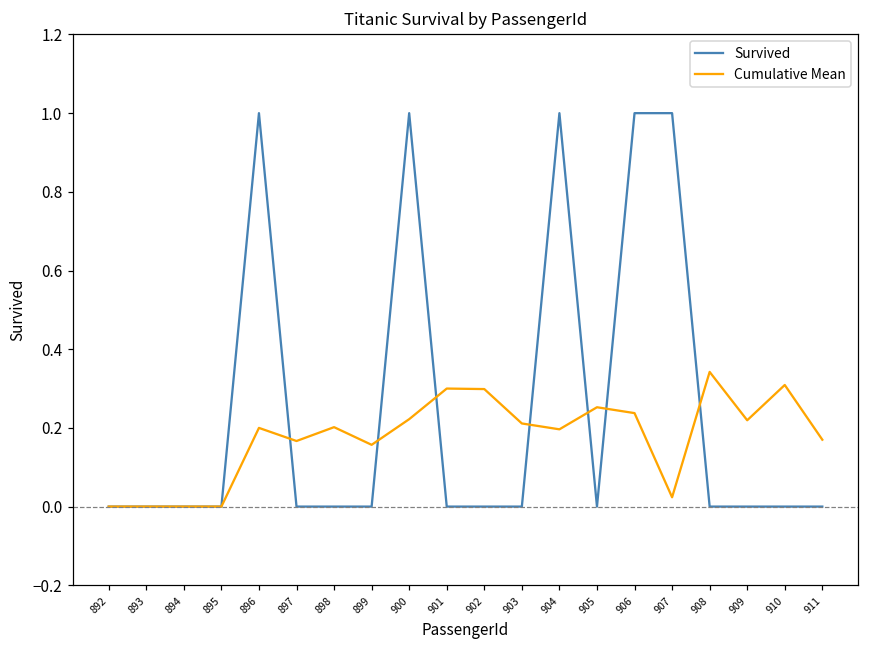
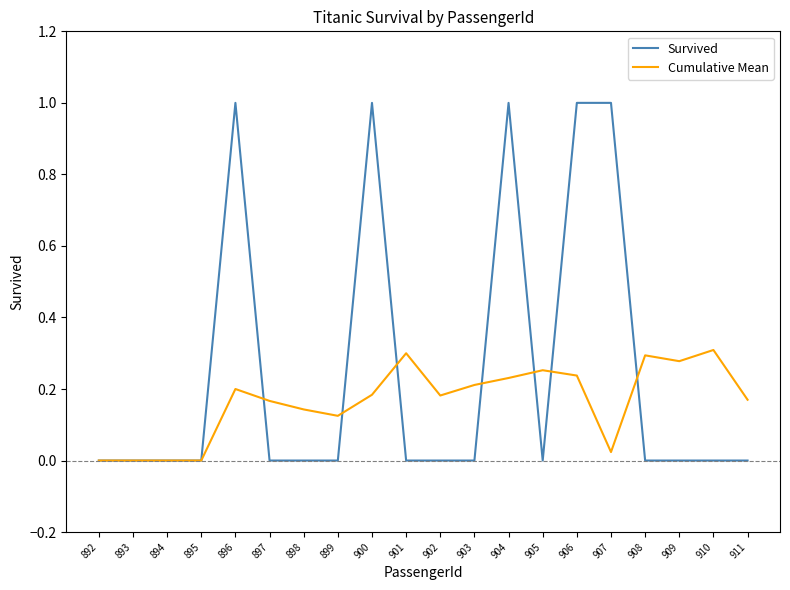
  {
    "Survived": {
      "896": 1.00,
      "897": 0.00,
      "898": 0.00,
      "899": 0.00,
      "900": 1.00,
      "901": 0.00,
      "902": 0.00,
      "903": 0.00,
      "904": 1.00,
      "905": 0.00,
      "906": 1.00,
      "907": 1.00,
      "908": 0.00,
      "909": 0.00,
      "910": 0.00,
      "911": 0.00
    },
    "Cumulative Mean": {
      "896": 0.20,
      "897": 0.17,
-     "898": 0.20,
-     "899": 0.16,
-     "900": 0.22,
+     "898": 0.14,
+     "899": 0.13,
+     "900": 0.18,
      "901": 0.30,
-     "902": 0.30,
+     "902": 0.18,
      "903": 0.21,
-     "904": 0.20,
+     "904": 0.23,
      "905": 0.25,
      "906": 0.24,
      "907": 0.02,
-     "908": 0.34,
-     "909": 0.22,
+     "908": 0.29,
+     "909": 0.28,
      "910": 0.31,
      "911": 0.17
    }
  }
